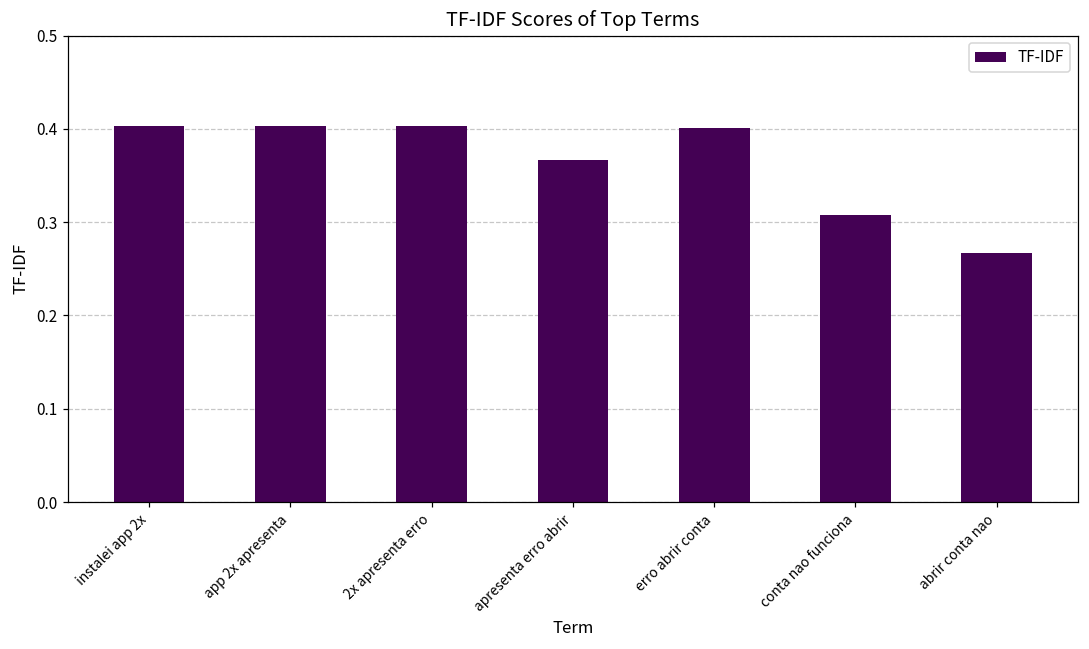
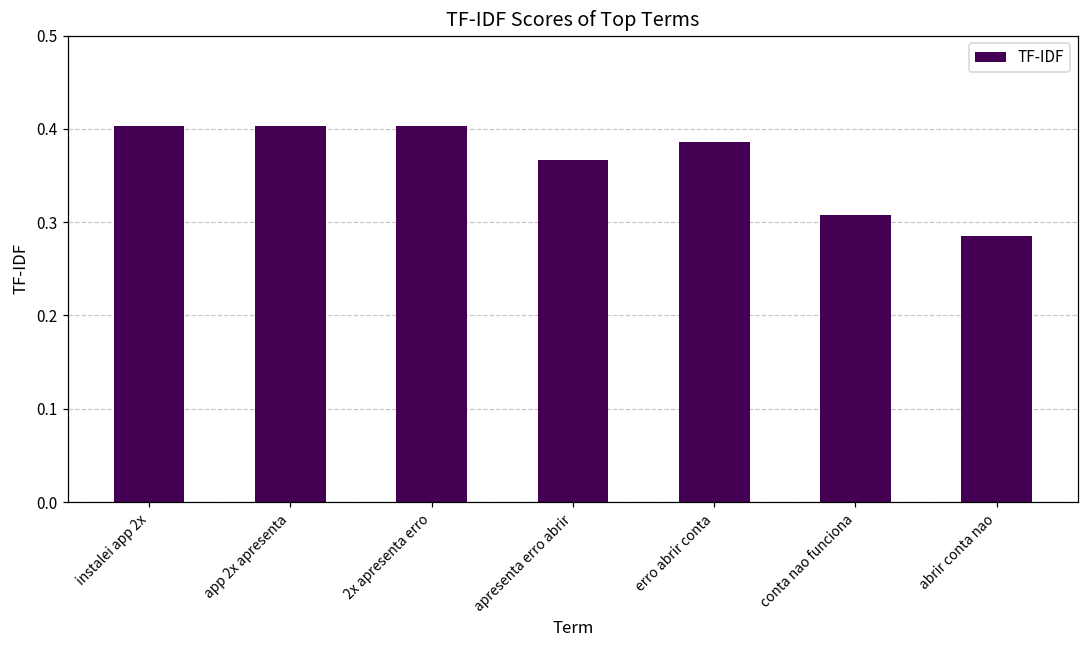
  {
    "instalei app 2x": 0.40,
    "app 2x apresenta": 0.40,
    "2x apresenta erro": 0.40,
    "apresenta erro abrir": 0.37,
-   "erro abrir conta": 0.40,
+   "erro abrir conta": 0.39,
    "conta nao funciona": 0.31,
-   "abrir conta nao": 0.27
+   "abrir conta nao": 0.29
  }
